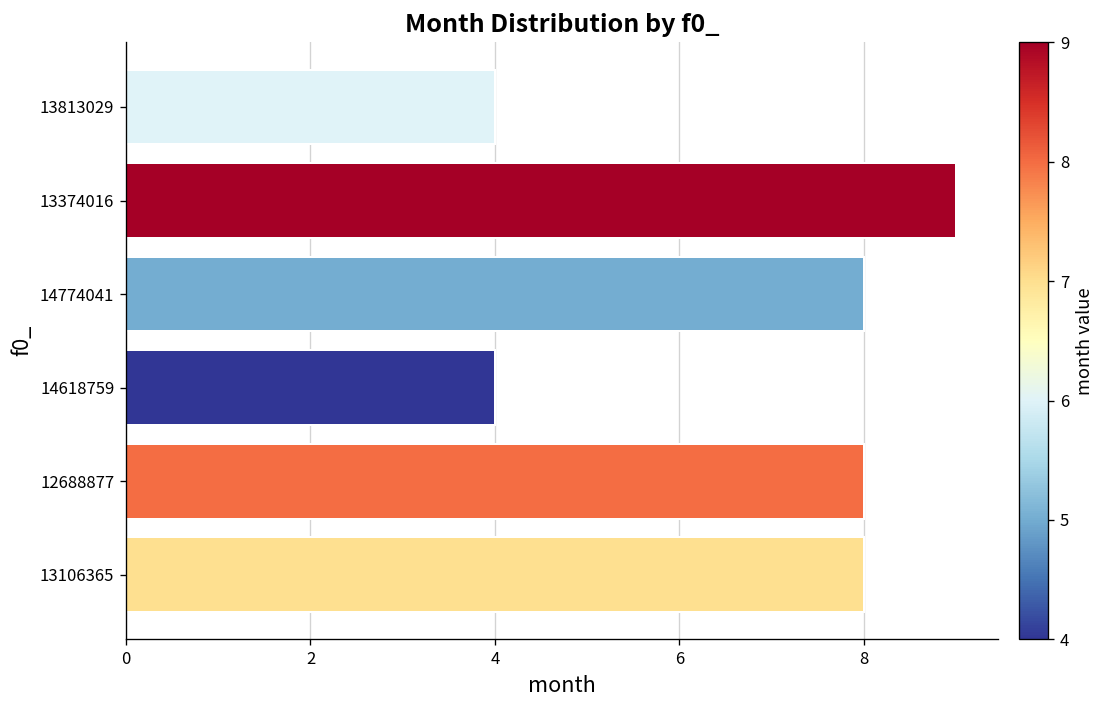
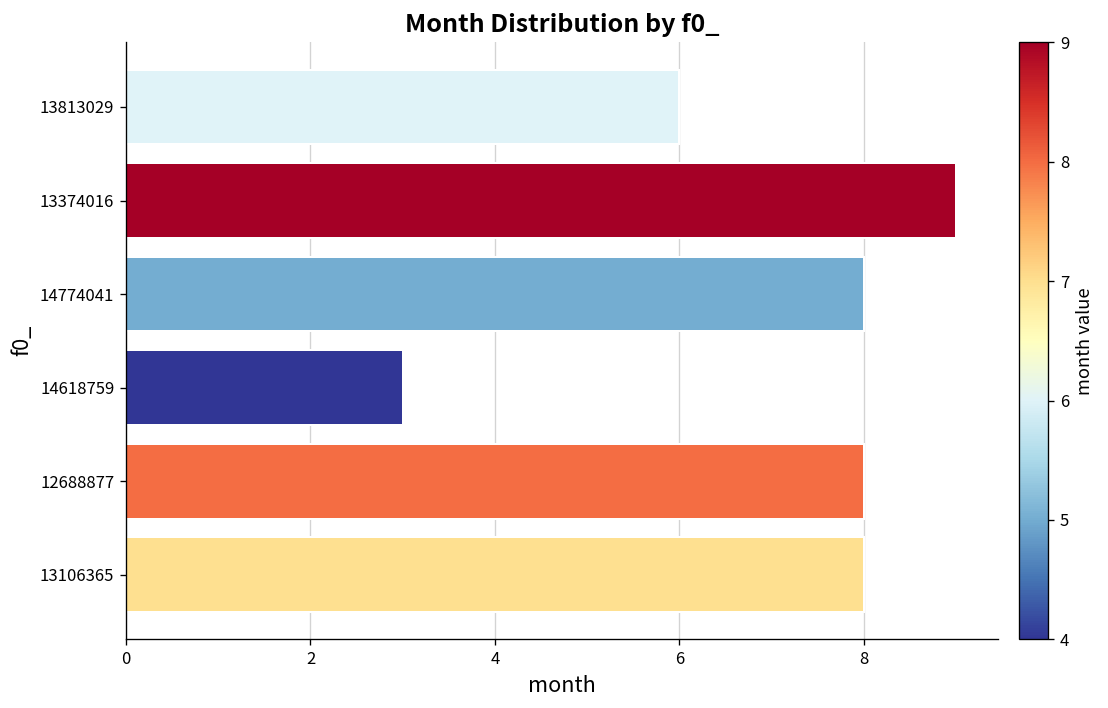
  {
-   "13813029": 4,
+   "13813029": 6,
    "13374016": 9,
    "14774041": 8,
-   "14618759": 4,
+   "14618759": 3,
    "12688877": 8,
    "13106365": 8
  }
